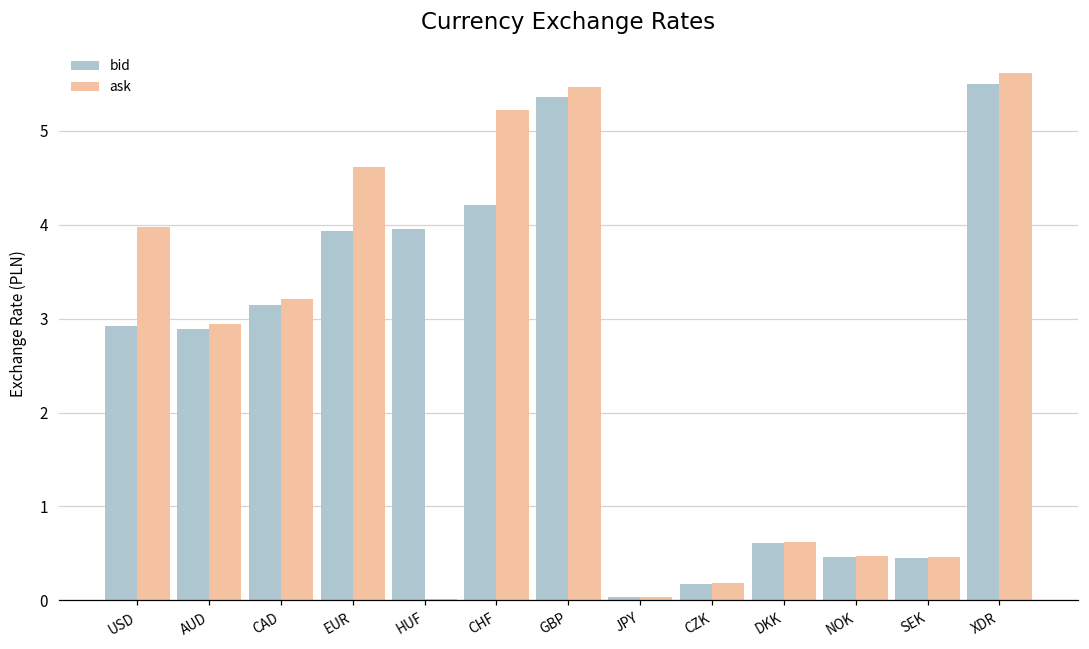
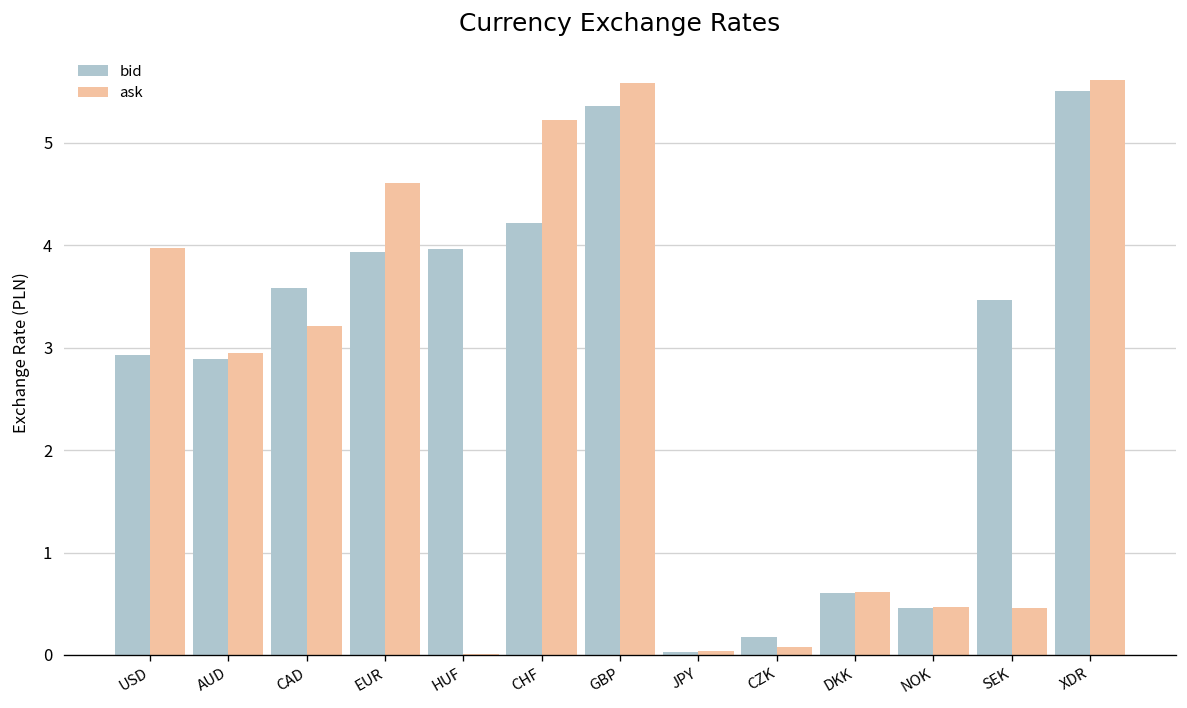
  {
    "bid": {
      "USD": 2.9,
      "AUD": 2.9,
-     "CAD": 3.2,
+     "CAD": 3.6,
      "EUR": 3.9,
      "HUF": 4.0,
      "CHF": 4.2,
      "GBP": 5.4,
      "JPY": 0.0,
      "CZK": 0.2,
      "DKK": 0.6,
      "NOK": 0.5,
-     "SEK": 0.5,
+     "SEK": 3.5,
      "XDR": 5.5
    },
    "ask": {
      "USD": 4.0,
      "AUD": 2.9,
      "CAD": 3.2,
      "EUR": 4.6,
      "CHF": 5.2,
-     "GBP": 5.5,
+     "GBP": 5.6,
      "JPY": 0.0,
-     "CZK": 0.2,
+     "CZK": 0.1,
      "DKK": 0.6,
      "NOK": 0.5,
      "SEK": 0.5,
      "XDR": 5.6
    }
  }
